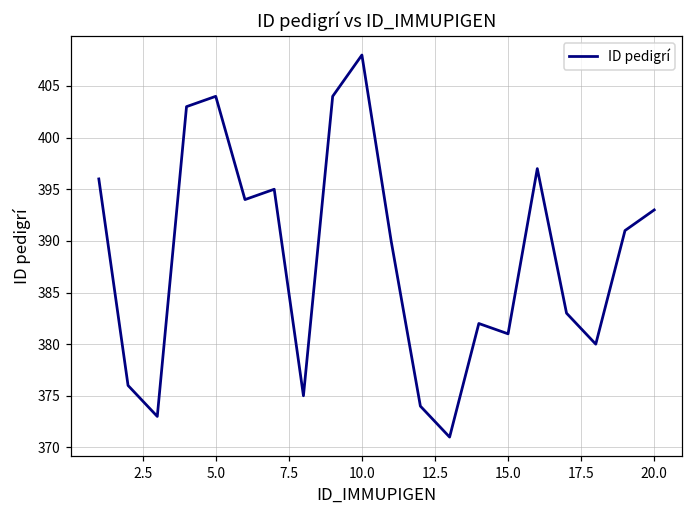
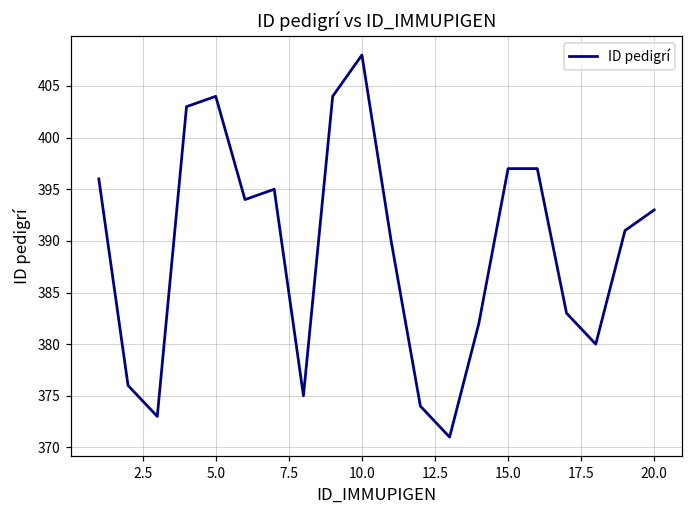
  {
    "5.0": 404,
    "10.0": 408,
-   "15.0": 381,
+   "15.0": 397,
    "20.0": 393
  }
